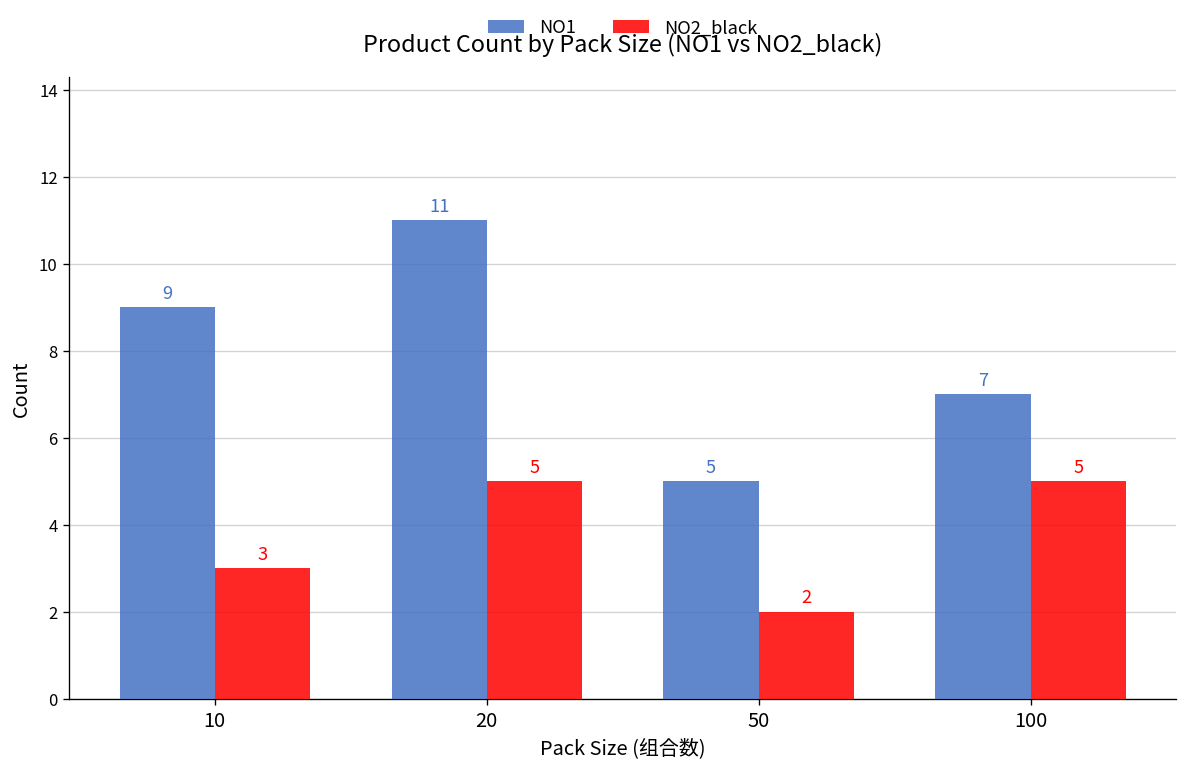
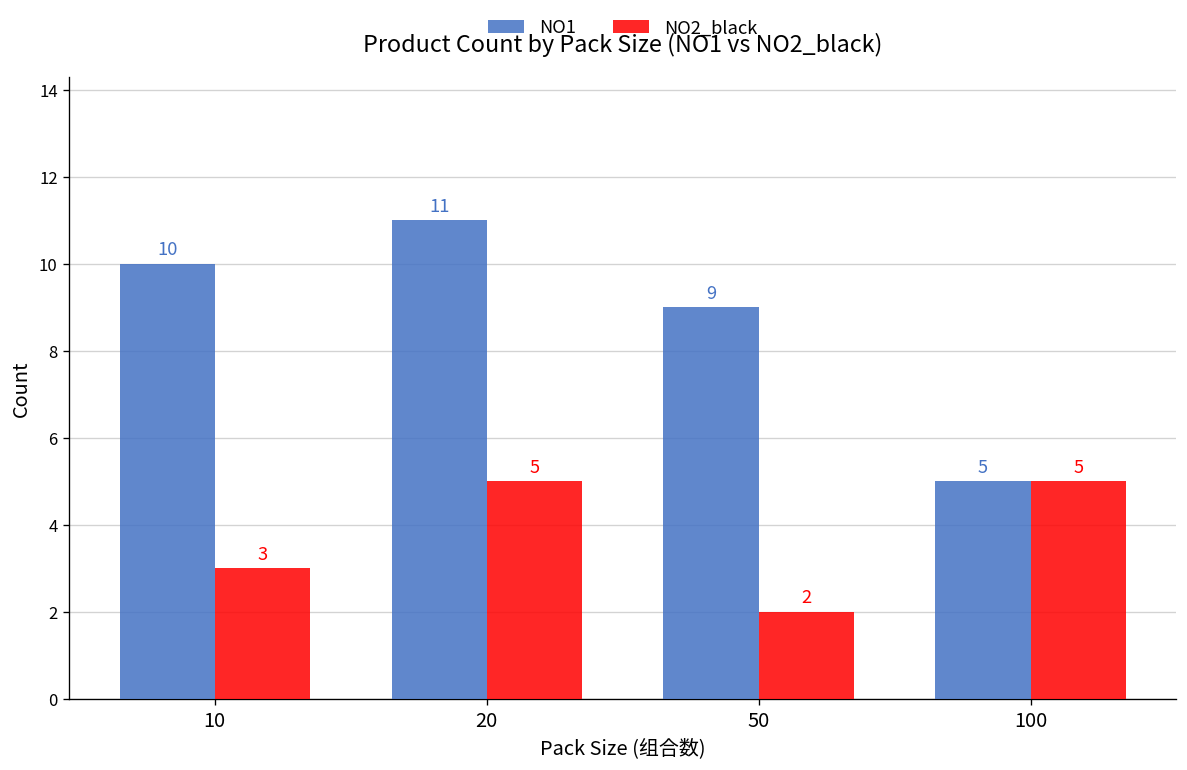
  {
    "NO1": {
-     "10": 9,
+     "10": 10,
      "20": 11,
-     "50": 5,
-     "100": 7
+     "50": 9,
+     "100": 5
    },
    "NO2_black": {
      "10": 3,
      "20": 5,
      "50": 2,
      "100": 5
    }
  }
